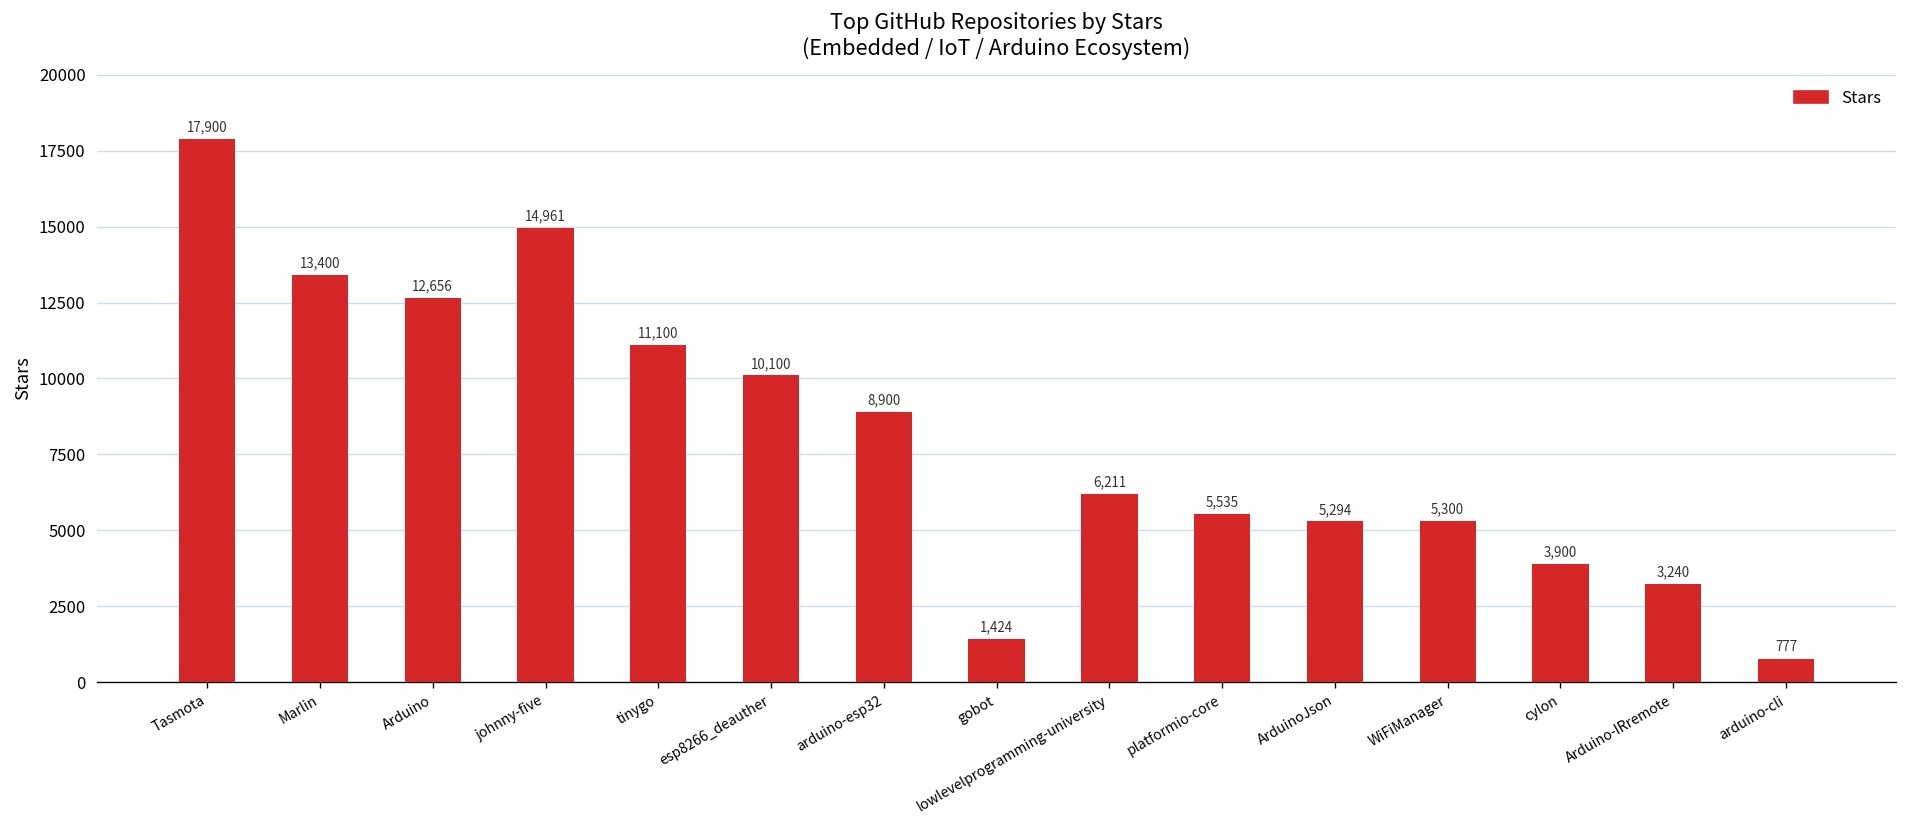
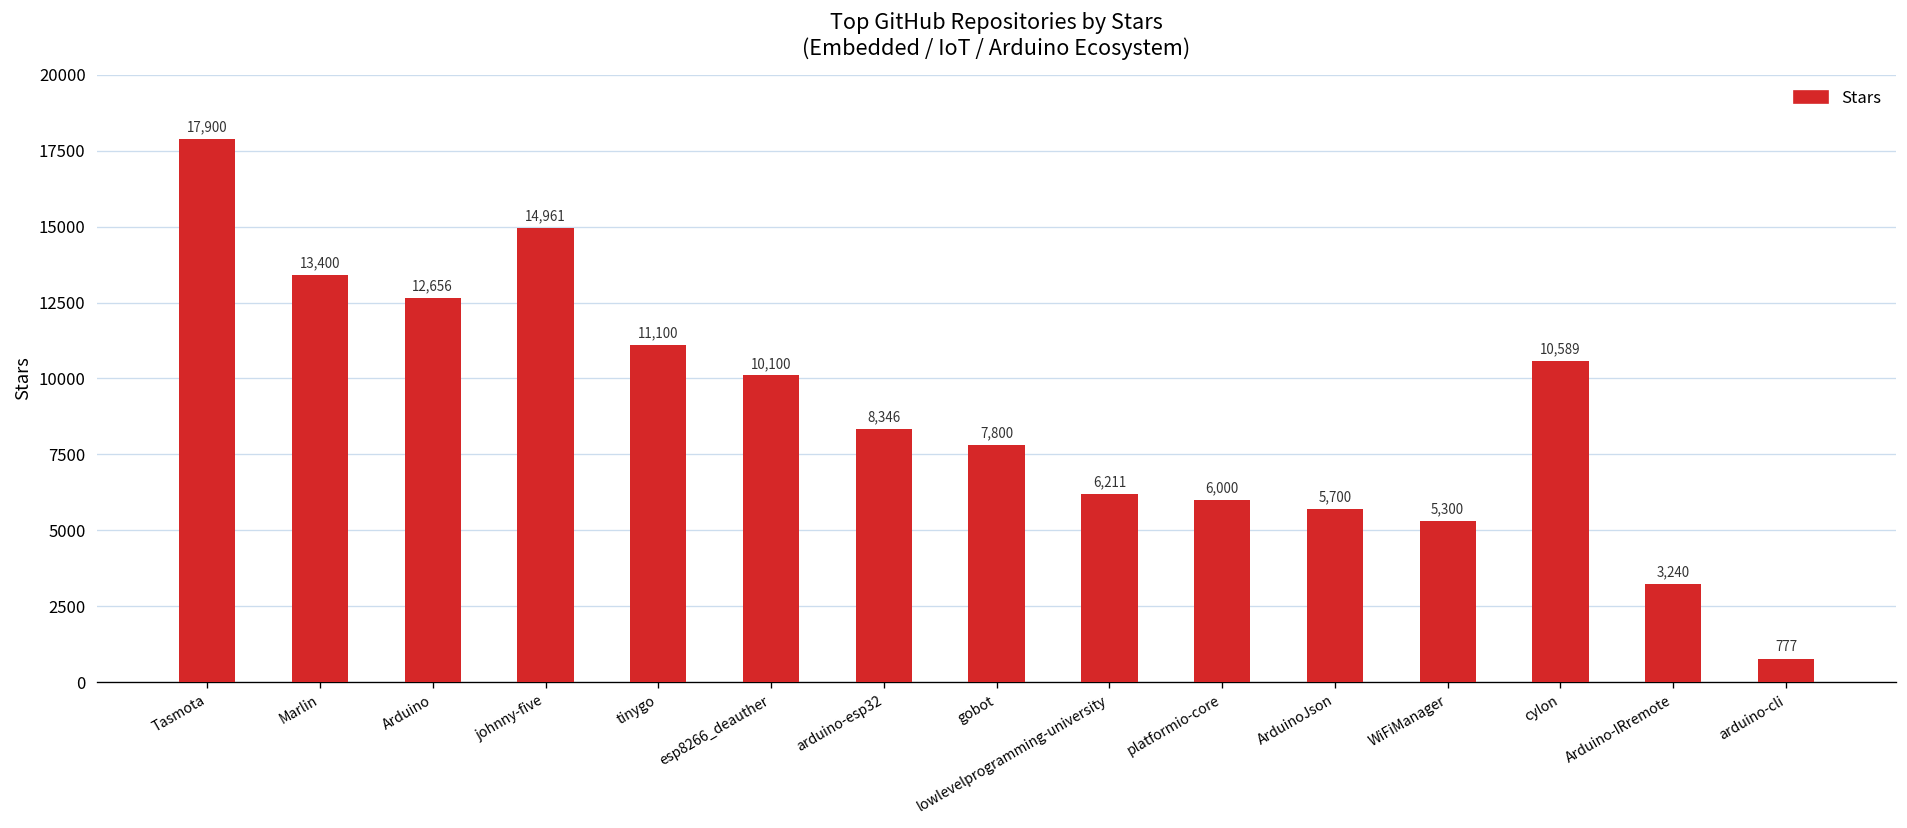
  {
    "Tasmota": "17,900",
    "Marlin": "13,400",
    "Arduino": "12,656",
    "johnny-five": "14,961",
    "tinygo": "11,100",
    "esp8266_deauther": "10,100",
-   "arduino-esp32": "8,900",
-   "gobot": "1,424",
+   "arduino-esp32": "8,346",
+   "gobot": "7,800",
    "lowlevelprogramming-university": "6,211",
-   "platformio-core": "5,535",
-   "ArduinoJson": "5,294",
+   "platformio-core": "6,000",
+   "ArduinoJson": "5,700",
    "WiFiManager": "5,300",
-   "cylon": "3,900",
+   "cylon": "10,589",
    "Arduino-IRremote": "3,240",
    "arduino-cli": "777"
  }
